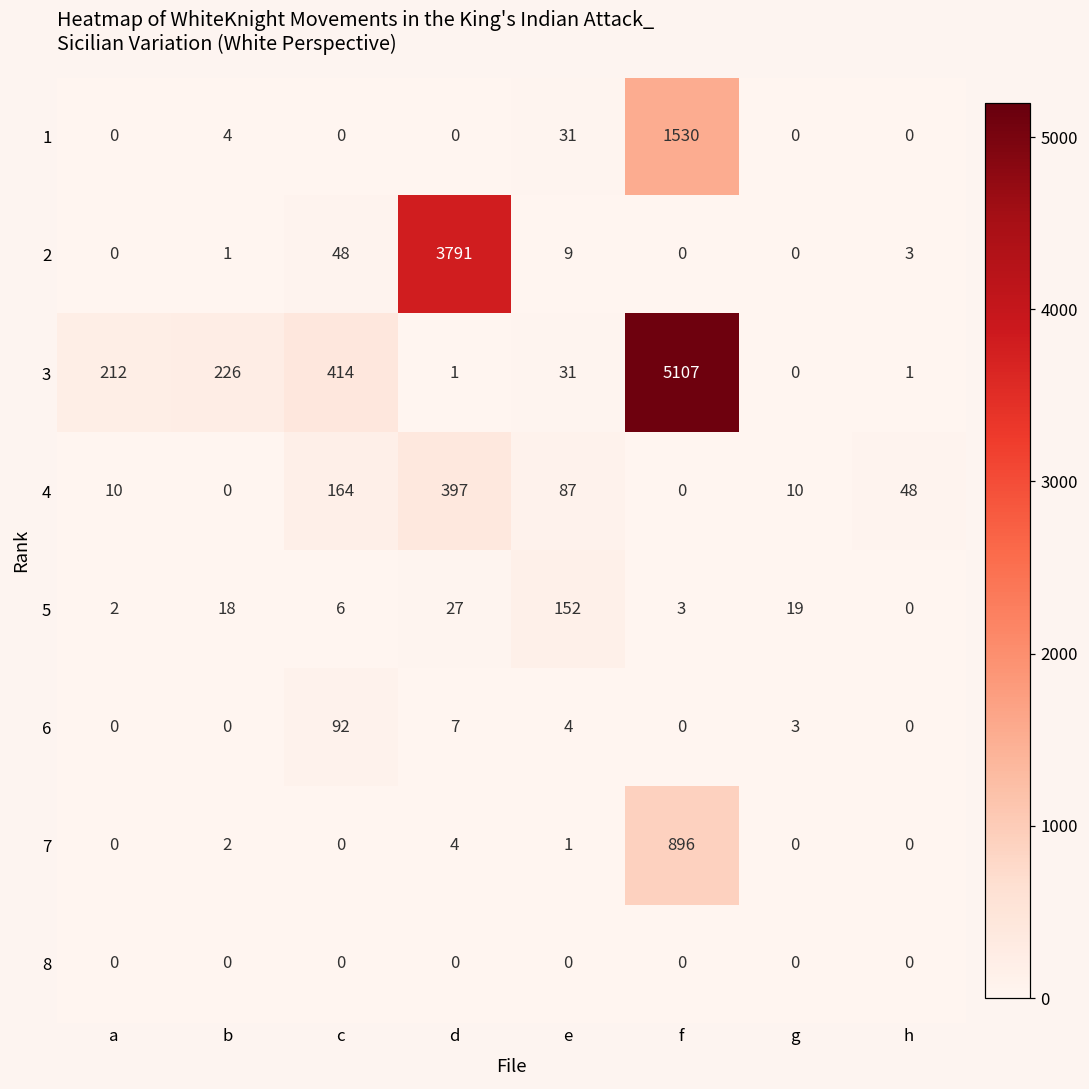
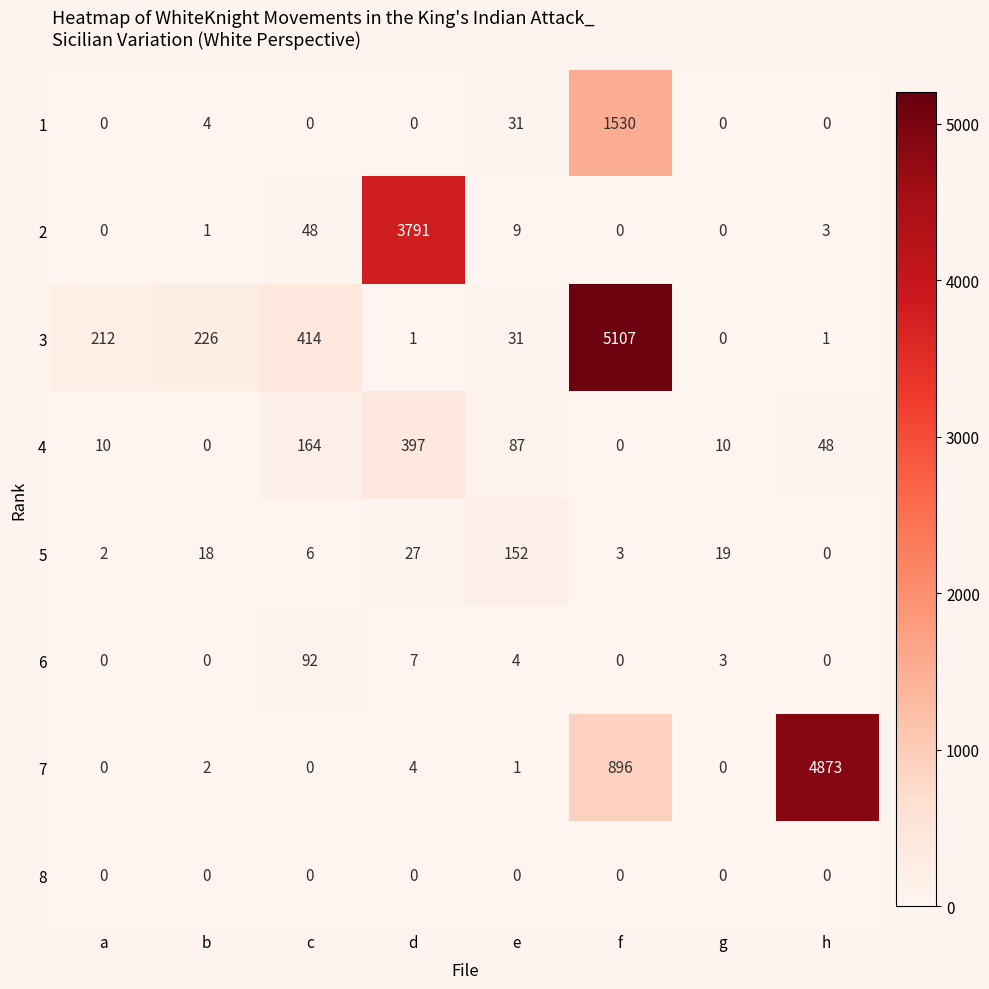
  {
    "1": {
      "a": 0,
      "b": 4,
      "c": 0,
      "d": 0,
      "e": 31,
      "f": 1530,
      "g": 0,
      "h": 0
    },
    "2": {
      "a": 0,
      "b": 1,
      "c": 48,
      "d": 3791,
      "e": 9,
      "f": 0,
      "g": 0,
      "h": 3
    },
    "3": {
      "a": 212,
      "b": 226,
      "c": 414,
      "d": 1,
      "e": 31,
      "f": 5107,
      "g": 0,
      "h": 1
    },
    "4": {
      "a": 10,
      "b": 0,
      "c": 164,
      "d": 397,
      "e": 87,
      "f": 0,
      "g": 10,
      "h": 48
    },
    "5": {
      "a": 2,
      "b": 18,
      "c": 6,
      "d": 27,
      "e": 152,
      "f": 3,
      "g": 19,
      "h": 0
    },
    "6": {
      "a": 0,
      "b": 0,
      "c": 92,
      "d": 7,
      "e": 4,
      "f": 0,
      "g": 3,
      "h": 0
    },
    "7": {
      "a": 0,
      "b": 2,
      "c": 0,
      "d": 4,
      "e": 1,
      "f": 896,
      "g": 0,
-     "h": 0
+     "h": 4873
    },
    "8": {
      "a": 0,
      "b": 0,
      "c": 0,
      "d": 0,
      "e": 0,
      "f": 0,
      "g": 0,
      "h": 0
    }
  }
